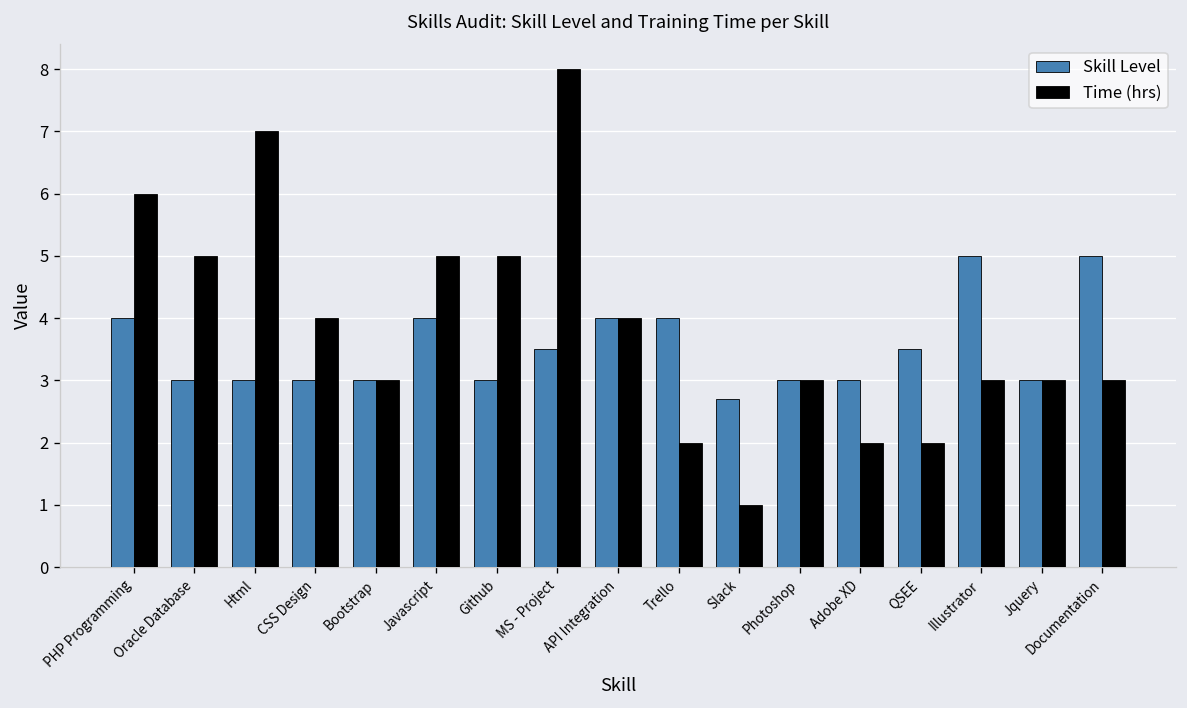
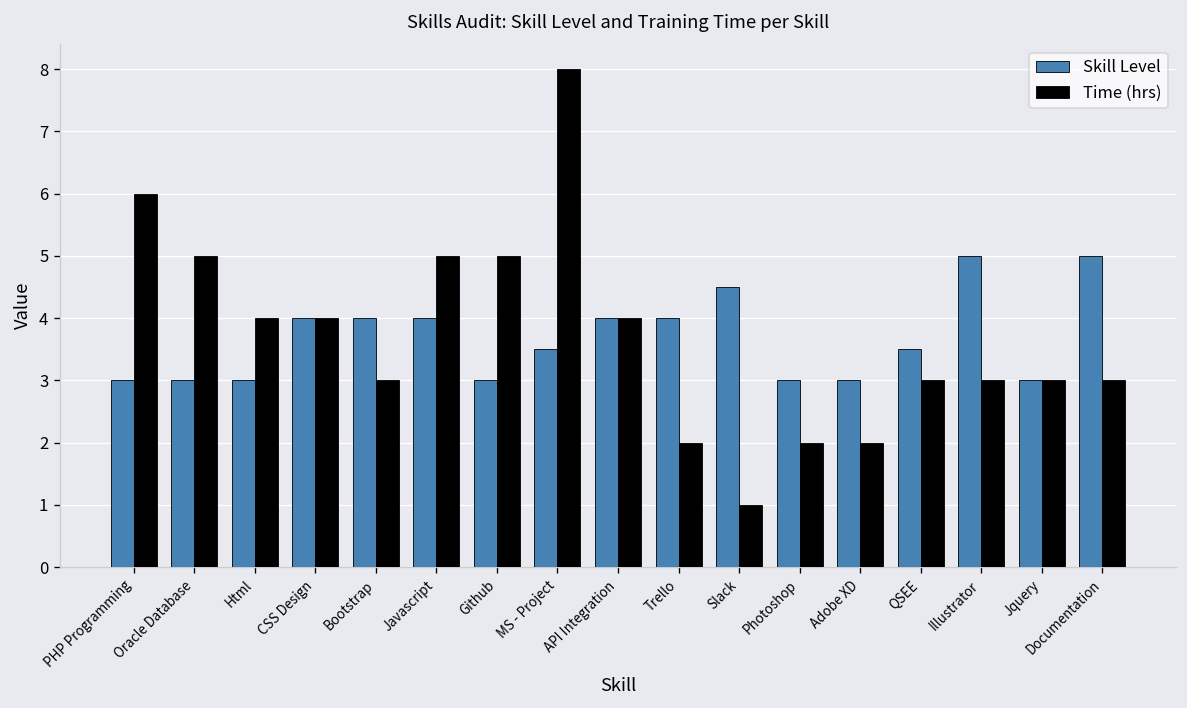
  {
    "Skill Level": {
-     "PHP Programming": 4,
+     "PHP Programming": 3,
      "Oracle Database": 3.0,
      "Html": 3.0,
-     "CSS Design": 3,
-     "Bootstrap": 3,
+     "CSS Design": 4,
+     "Bootstrap": 4,
      "Javascript": 4.0,
      "Github": 3.0,
      "MS - Project": 3.5,
      "API Integration": 4.0,
      "Trello": 4.0,
-     "Slack": 2.7,
+     "Slack": 4.5,
      "Photoshop": 3.0,
      "Adobe XD": 3.0,
      "QSEE": 3.5,
      "Illustrator": 5.0,
      "Jquery": 3.0,
      "Documentation": 5.0
    },
    "Time (hrs)": {
      "PHP Programming": 6,
      "Oracle Database": 5,
-     "Html": 7,
+     "Html": 4,
      "CSS Design": 4,
      "Bootstrap": 3,
      "Javascript": 5,
      "Github": 5,
      "MS - Project": 8,
      "API Integration": 4,
      "Trello": 2,
      "Slack": 1,
-     "Photoshop": 3,
+     "Photoshop": 2,
      "Adobe XD": 2,
-     "QSEE": 2,
+     "QSEE": 3,
      "Illustrator": 3,
      "Jquery": 3,
      "Documentation": 3
    }
  }
